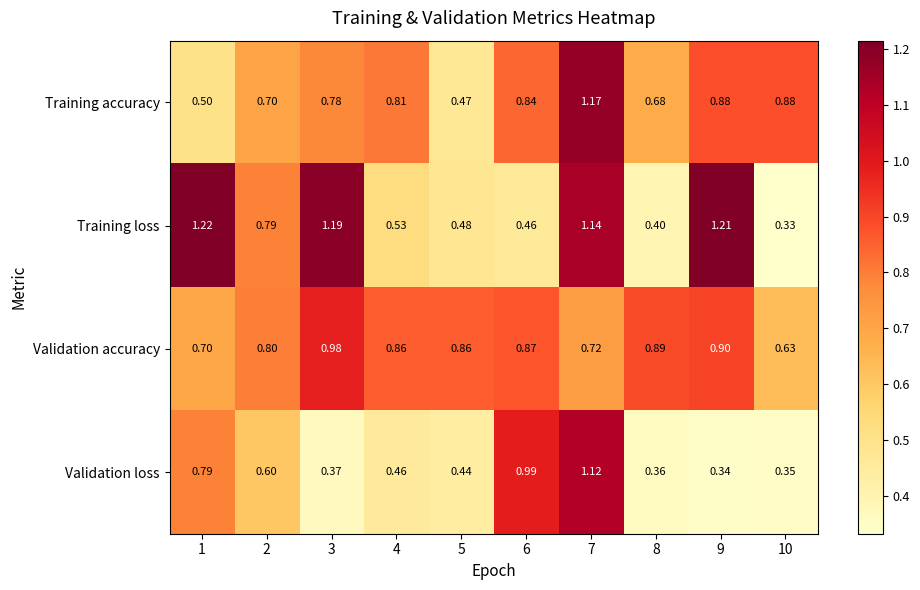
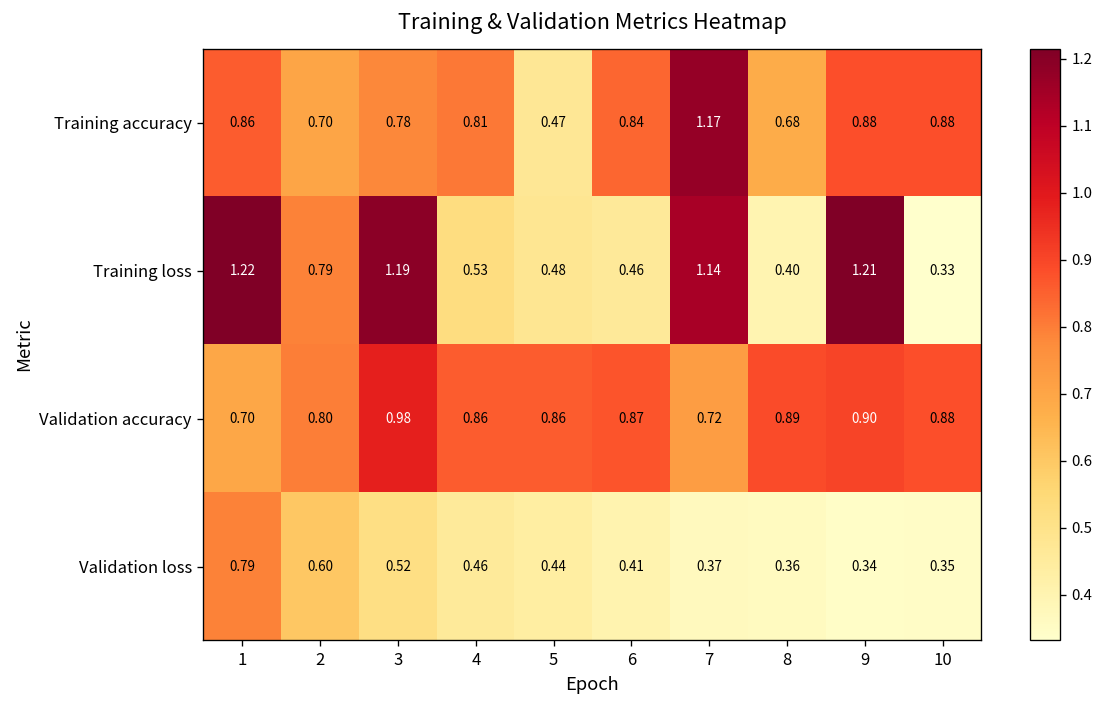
  {
    "Training accuracy": {
-     "1": 0.50,
+     "1": 0.86,
      "2": 0.70,
      "3": 0.78,
      "4": 0.81,
      "5": 0.47,
      "6": 0.84,
      "7": 1.17,
      "8": 0.68,
      "9": 0.88,
      "10": 0.88
    },
    "Training loss": {
      "1": 1.22,
      "2": 0.79,
      "3": 1.19,
      "4": 0.53,
      "5": 0.48,
      "6": 0.46,
      "7": 1.14,
      "8": 0.40,
      "9": 1.21,
      "10": 0.33
    },
    "Validation accuracy": {
      "1": 0.70,
      "2": 0.80,
      "3": 0.98,
      "4": 0.86,
      "5": 0.86,
      "6": 0.87,
      "7": 0.72,
      "8": 0.89,
      "9": 0.90,
-     "10": 0.63
+     "10": 0.88
    },
    "Validation loss": {
      "1": 0.79,
      "2": 0.60,
-     "3": 0.37,
+     "3": 0.52,
      "4": 0.46,
      "5": 0.44,
-     "6": 0.99,
-     "7": 1.12,
+     "6": 0.41,
+     "7": 0.37,
      "8": 0.36,
      "9": 0.34,
      "10": 0.35
    }
  }
